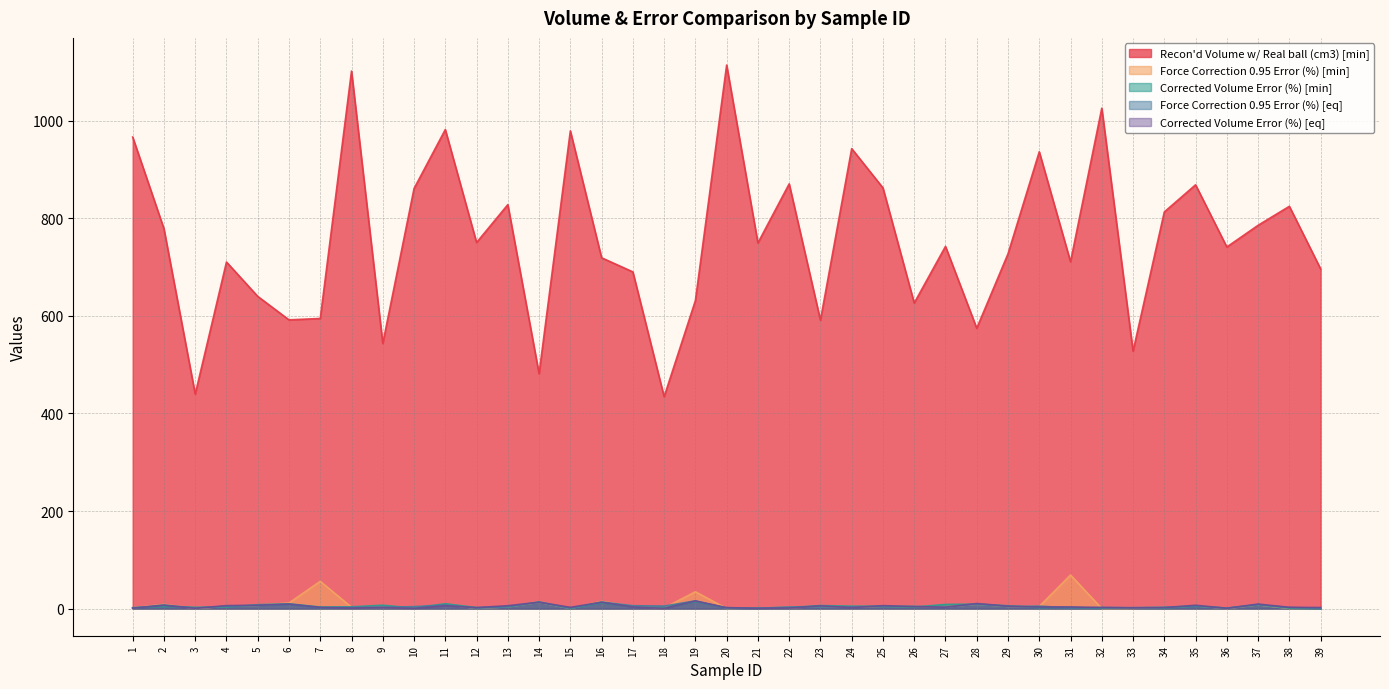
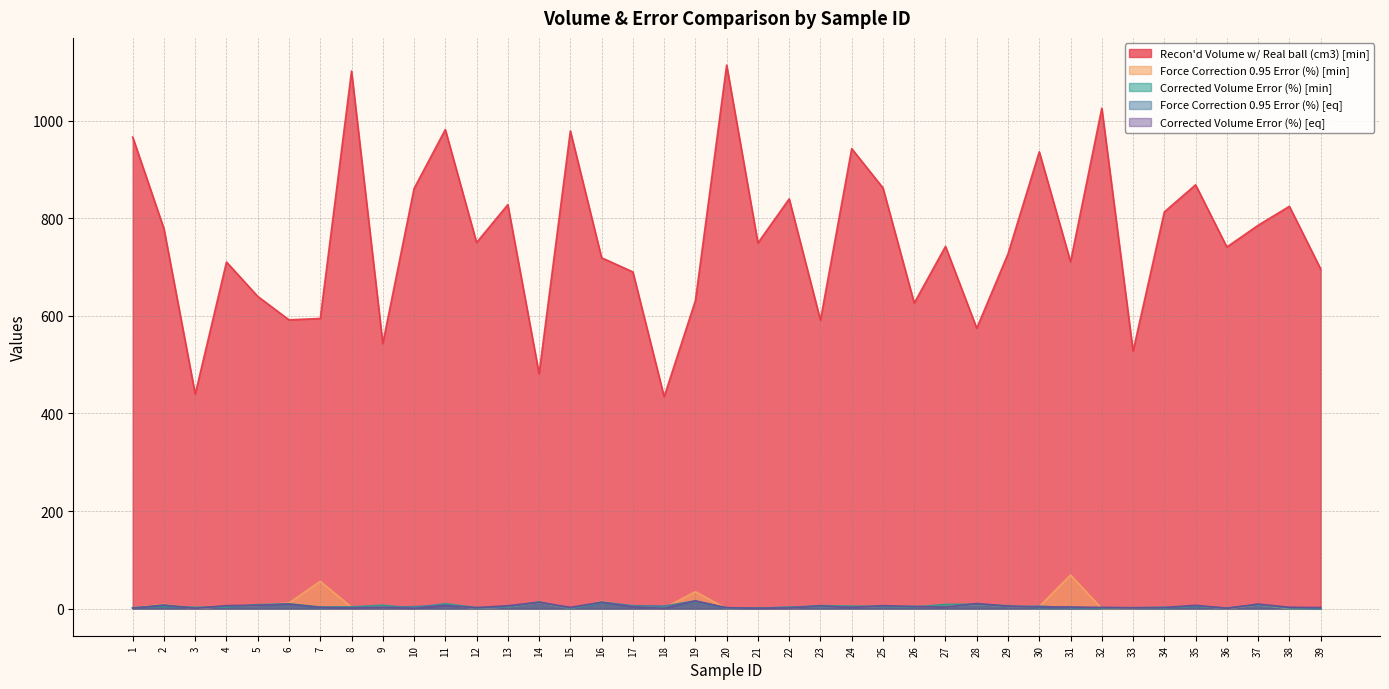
  {
    "Recon'd Volume w/ Real ball (cm3) [min]": {
      "1": 970,
      "2": 780,
      "3": 440,
      "4": 710,
      "5": 640,
      "6": 590,
      "7": 590,
      "8": 1100,
      "9": 540,
      "10": 860,
      "11": 980,
      "12": 750,
      "13": 830,
      "14": 480,
      "15": 980,
      "16": 720,
      "17": 690,
      "18": 430,
      "19": 630,
      "20": 1110,
      "21": 750,
-     "22": 870,
+     "22": 840,
      "23": 590,
      "24": 940,
      "25": 860,
      "26": 630,
      "27": 740,
      "28": 570,
      "29": 730,
      "30": 940,
      "31": 710,
      "32": 1030,
      "33": 530,
      "34": 810,
      "35": 870,
      "36": 740,
      "37": 790,
      "38": 820,
      "39": 700
    },
    "Force Correction 0.95 Error (%) [min]": {
      "7": 60,
      "19": 30,
      "31": 70
    }
  }
